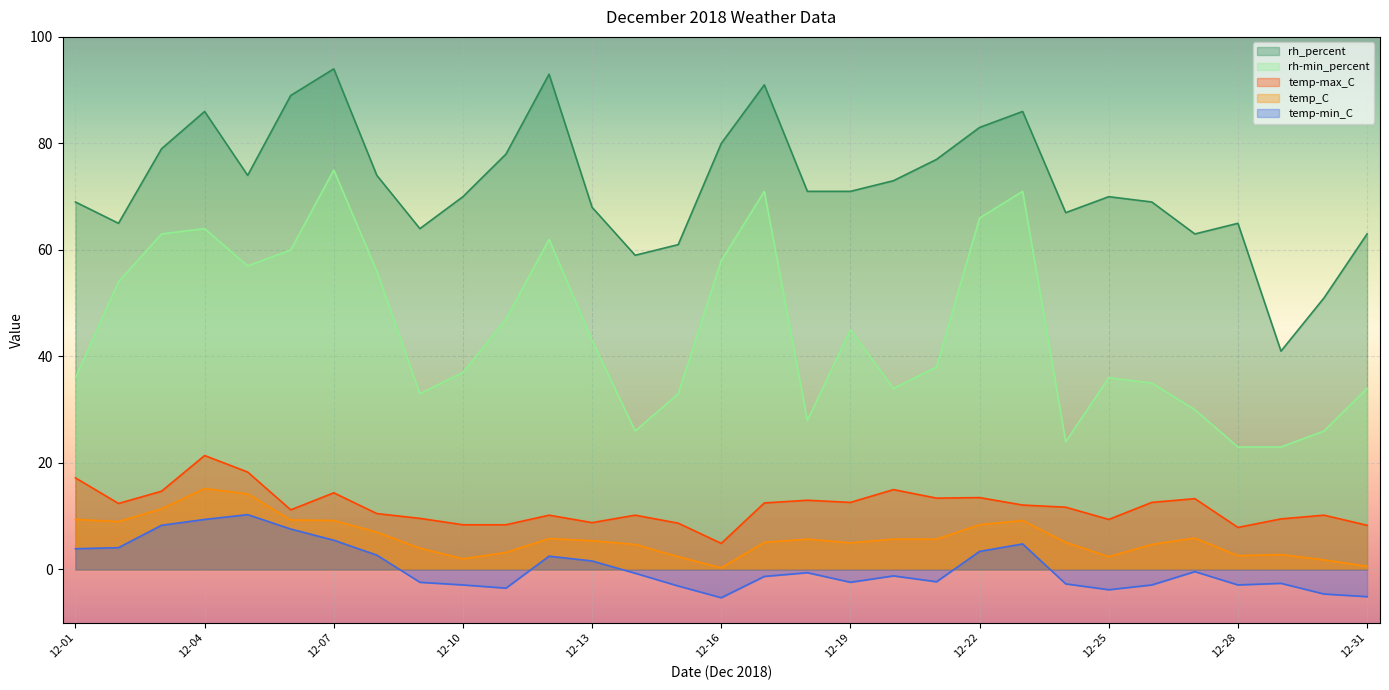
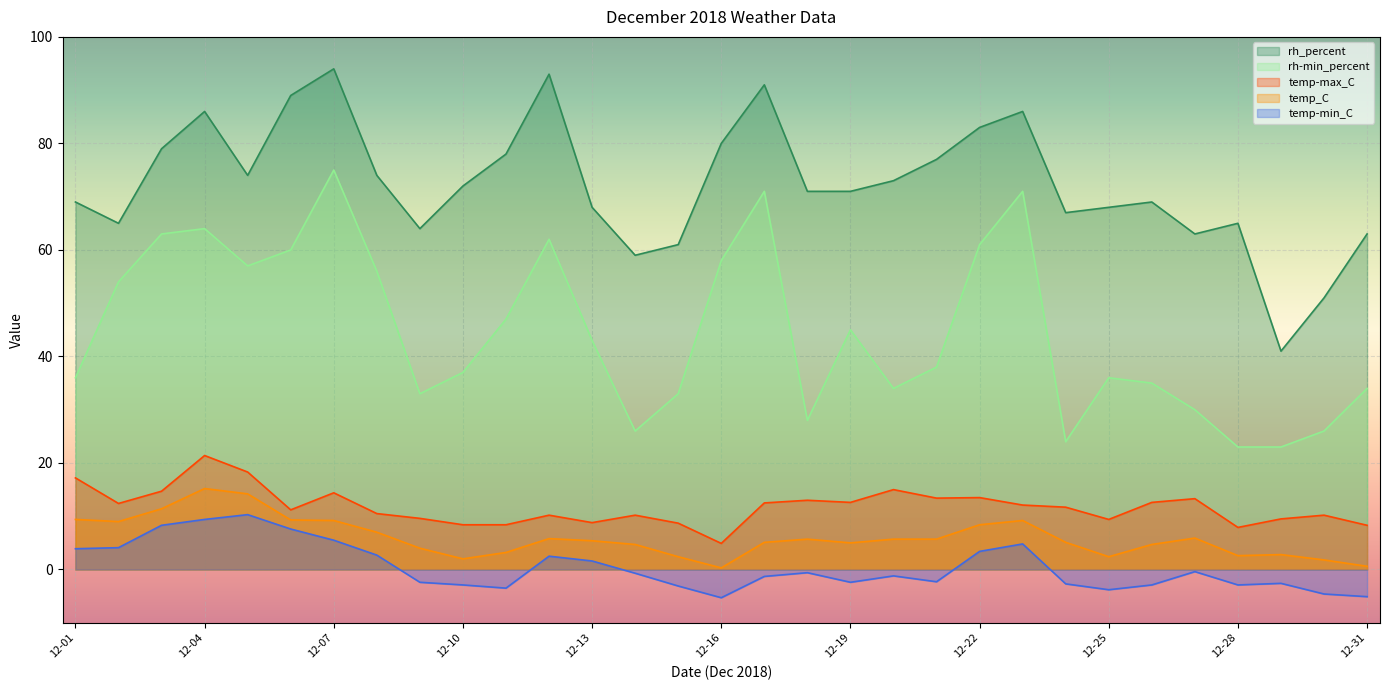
  {
    "rh_percent": {
      "12-01": 69,
      "12-04": 86,
      "12-07": 94,
-     "12-10": 70,
+     "12-10": 72,
      "12-13": 68,
      "12-16": 80,
      "12-19": 71,
      "12-22": 83,
-     "12-25": 70,
+     "12-25": 68,
      "12-28": 65,
      "12-31": 63
    },
    "rh-min_percent": {
      "12-01": 36,
      "12-04": 64,
      "12-07": 75,
      "12-10": 37,
      "12-13": 43,
      "12-16": 58,
      "12-19": 45,
-     "12-22": 66,
+     "12-22": 61,
      "12-25": 36,
      "12-28": 23,
      "12-31": 34
    }
  }
